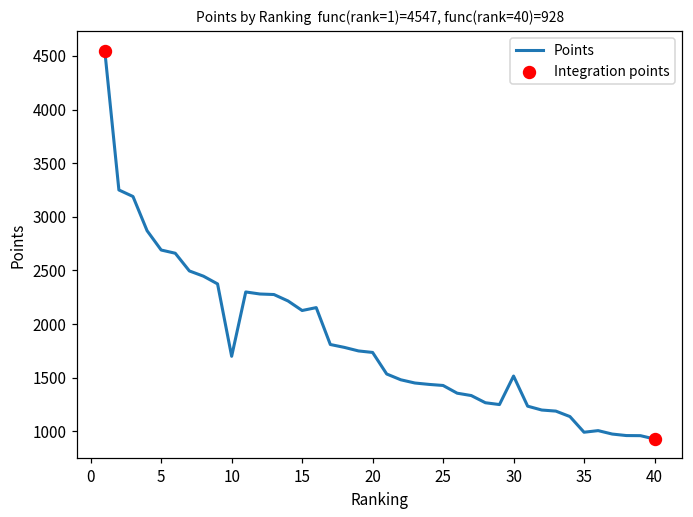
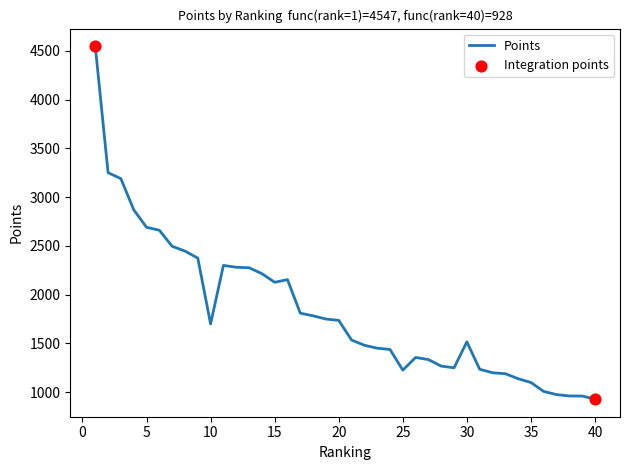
  {
    "Points": {
      "5": 2700,
      "10": 1700,
      "15": 2100,
      "20": 1700,
-     "25": 1400,
+     "25": 1200,
      "30": 1500,
-     "35": 1000
+     "35": 1100
    }
  }
